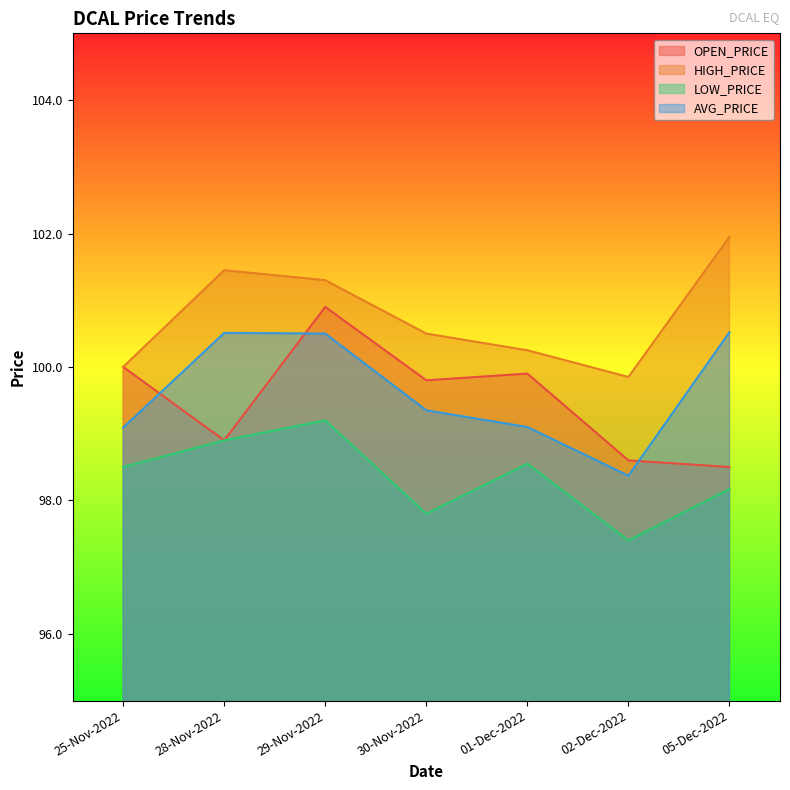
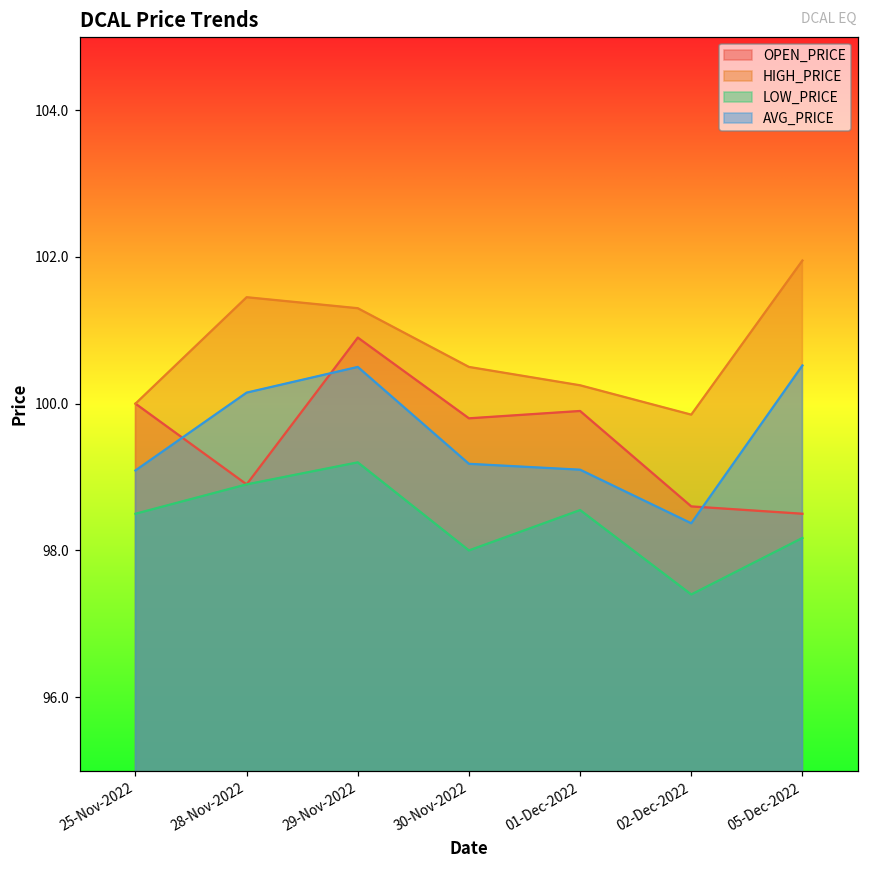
  {
    "LOW_PRICE": {
      "25-Nov-2022": 98.5,
      "29-Nov-2022": 99.2,
-     "30-Nov-2022": 97.8,
+     "30-Nov-2022": 98.0,
      "01-Dec-2022": 98.6,
      "02-Dec-2022": 97.4,
      "05-Dec-2022": 98.2
    },
    "AVG_PRICE": {
      "25-Nov-2022": 99.1,
-     "28-Nov-2022": 100.5,
+     "28-Nov-2022": 100.2,
      "29-Nov-2022": 100.5,
-     "30-Nov-2022": 99.4,
+     "30-Nov-2022": 99.2,
      "01-Dec-2022": 99.1,
      "02-Dec-2022": 98.4,
      "05-Dec-2022": 100.5
    }
  }
